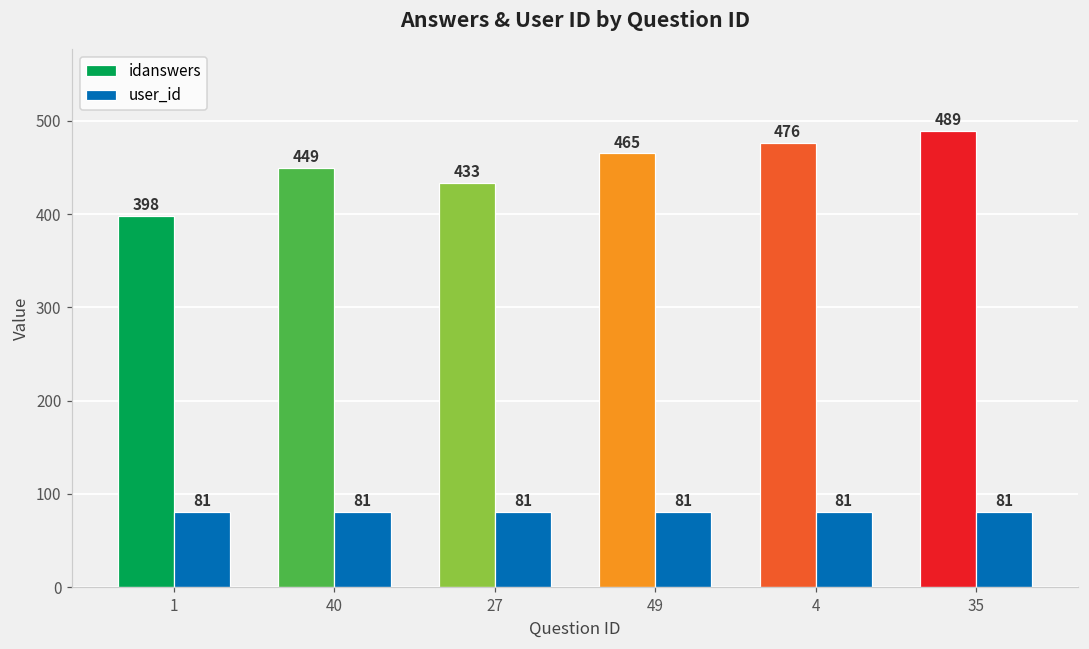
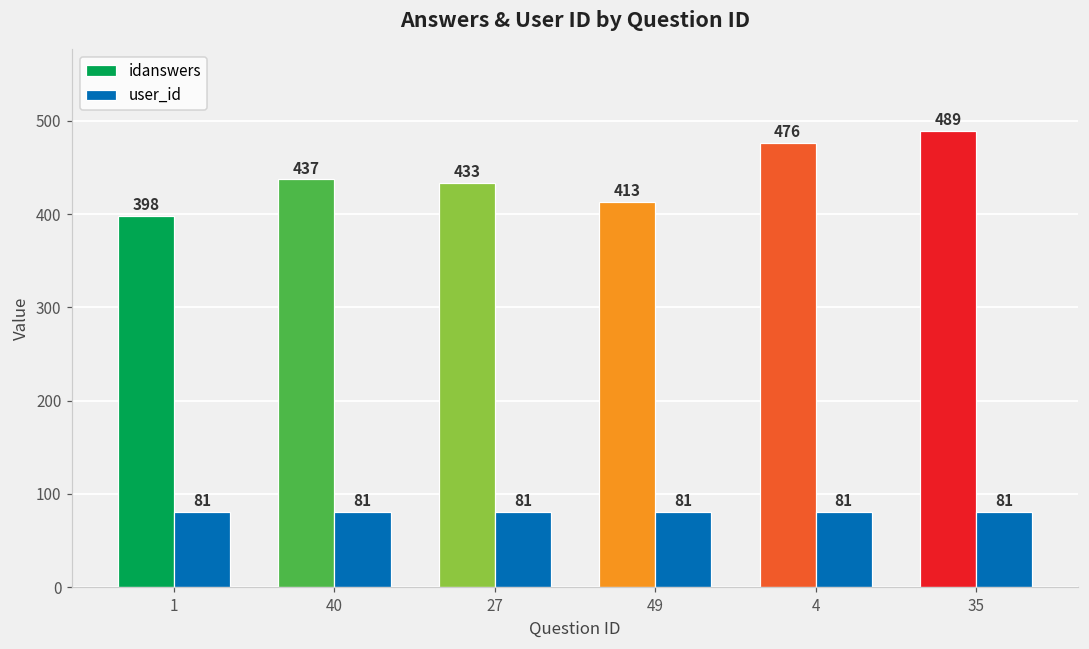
  {
    "idanswers": {
      "1": 398,
-     "40": 449,
+     "40": 437,
      "27": 433,
-     "49": 465,
+     "49": 413,
      "4": 476,
      "35": 489
    },
    "user_id": {
      "1": 81,
      "40": 81,
      "27": 81,
      "49": 81,
      "4": 81,
      "35": 81
    }
  }
